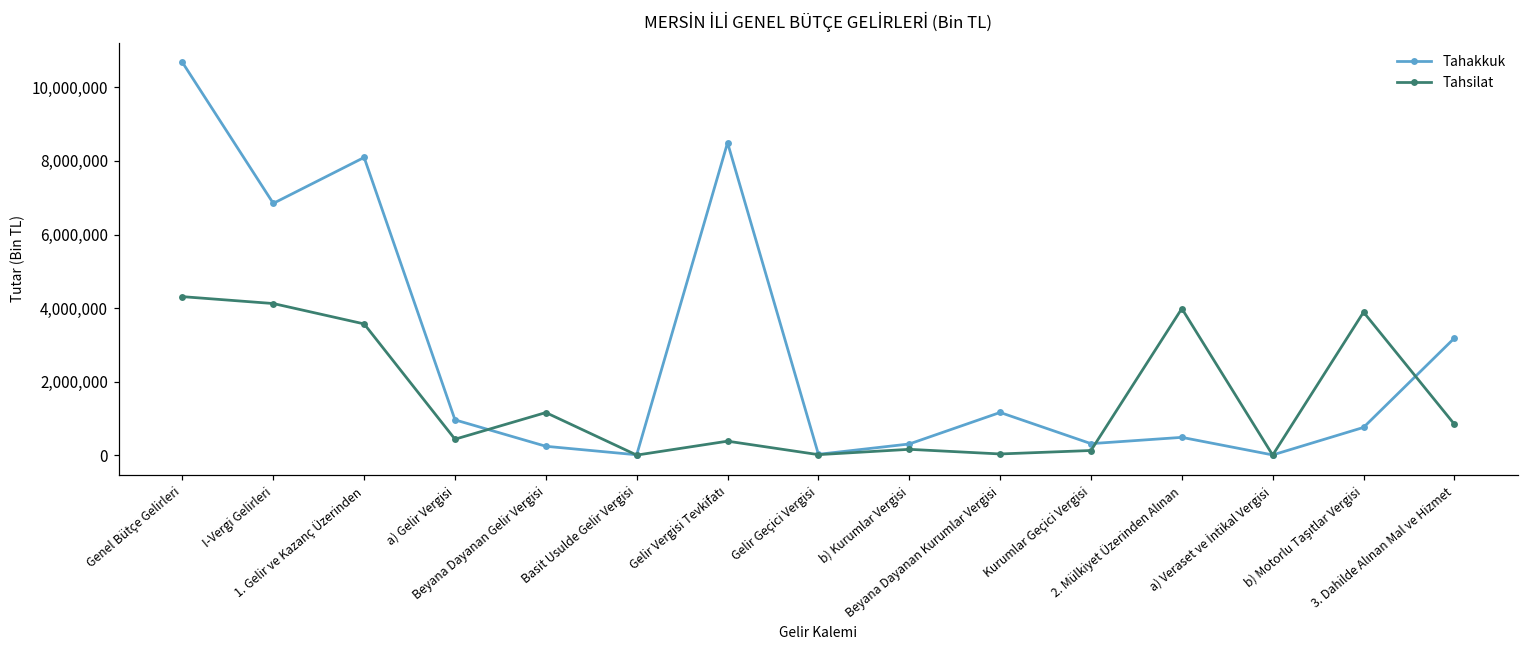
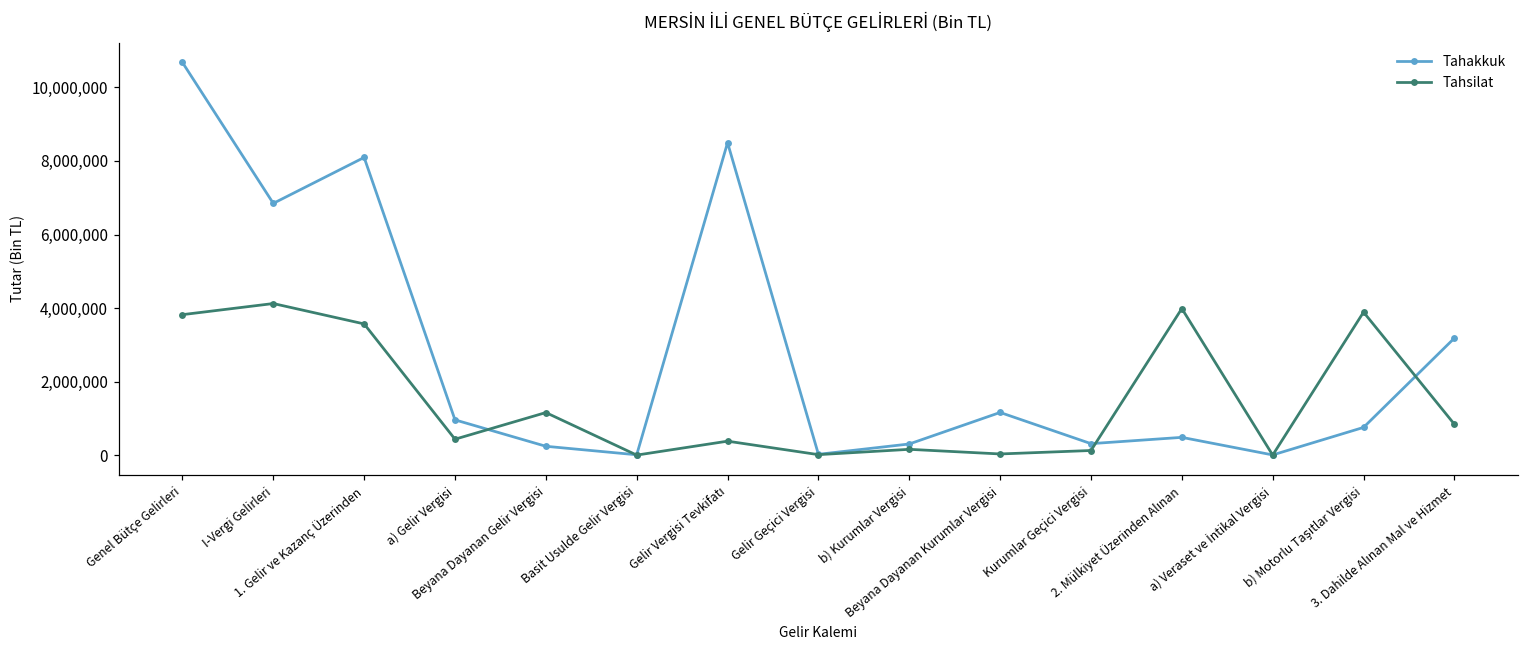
  {
    "Tahakkuk": {
      "Genel Bütçe Gelirleri": "10,700,000",
      "I-Vergi Gelirleri": "6,800,000",
      "1. Gelir ve Kazanç Üzerinden": "8,100,000",
      "a) Gelir Vergisi": "1,000,000",
      "Beyana Dayanan Gelir Vergisi": "200,000",
      "Gelir Vergisi Tevkifatı": "8,500,000",
      "b) Kurumlar Vergisi": "300,000",
      "Beyana Dayanan Kurumlar Vergisi": "1,200,000",
      "Kurumlar Geçici Vergisi": "300,000",
      "2. Mülkiyet Üzerinden Alınan": "500,000",
      "b) Motorlu Taşıtlar Vergisi": "800,000",
      "3. Dahilde Alınan Mal ve Hizmet": "3,200,000"
    },
    "Tahsilat": {
-     "Genel Bütçe Gelirleri": "4,300,000",
+     "Genel Bütçe Gelirleri": "3,800,000",
      "I-Vergi Gelirleri": "4,100,000",
      "1. Gelir ve Kazanç Üzerinden": "3,600,000",
      "a) Gelir Vergisi": "400,000",
      "Beyana Dayanan Gelir Vergisi": "1,200,000",
      "Gelir Vergisi Tevkifatı": "400,000",
      "b) Kurumlar Vergisi": "200,000",
      "Beyana Dayanan Kurumlar Vergisi": "0",
      "Kurumlar Geçici Vergisi": "100,000",
      "2. Mülkiyet Üzerinden Alınan": "4,000,000",
      "b) Motorlu Taşıtlar Vergisi": "3,900,000",
      "3. Dahilde Alınan Mal ve Hizmet": "800,000"
    }
  }
